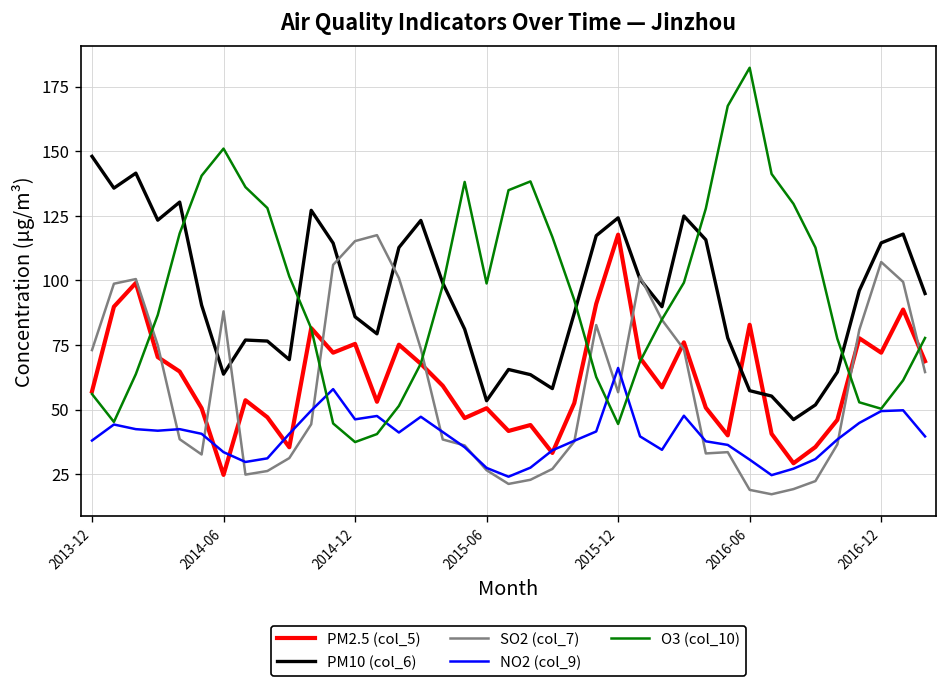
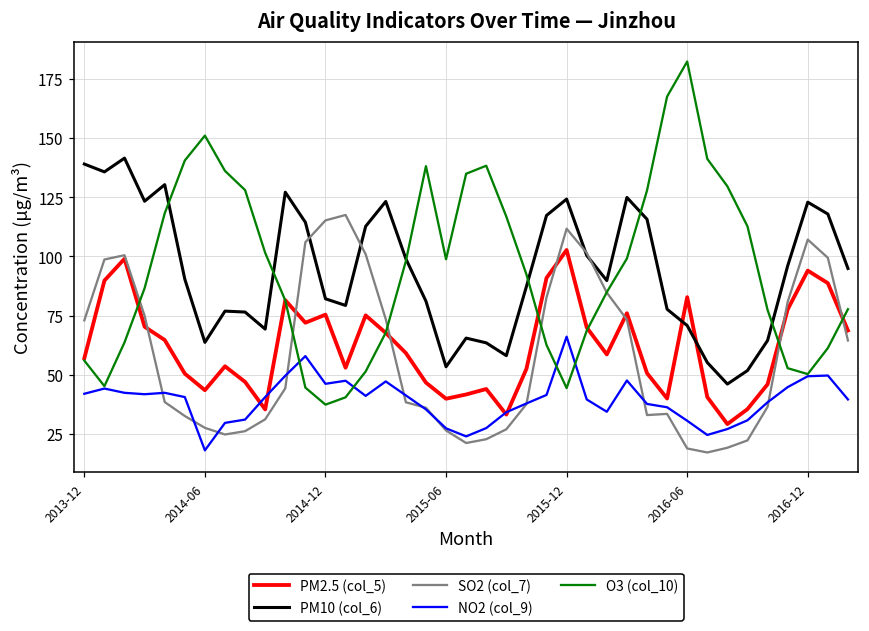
  {
    "PM2.5 (col_5)": {
-     "2014-06": 25,
+     "2014-06": 44,
      "2014-12": 75,
-     "2015-06": 51,
-     "2015-12": 118,
+     "2015-06": 40,
+     "2015-12": 103,
      "2016-06": 83,
-     "2016-12": 72
+     "2016-12": 94
    },
    "PM10 (col_6)": {
-     "2013-12": 148,
+     "2013-12": 139,
      "2014-06": 64,
-     "2014-12": 86,
+     "2014-12": 82,
      "2015-06": 53,
      "2015-12": 124,
-     "2016-06": 57,
-     "2016-12": 115
+     "2016-06": 71,
+     "2016-12": 123
    },
    "SO2 (col_7)": {
      "2013-12": 73,
-     "2014-06": 88,
+     "2014-06": 28,
      "2014-12": 115,
-     "2015-12": 57,
+     "2015-12": 112,
      "2016-06": 19,
      "2016-12": 107
    },
    "NO2 (col_9)": {
-     "2013-12": 38,
-     "2014-06": 34,
+     "2013-12": 42,
+     "2014-06": 18,
      "2014-12": 46,
      "2015-12": 66,
      "2016-06": 31
    },
    "O3 (col_10)": {
      "2014-06": 151,
      "2014-12": 37,
      "2015-06": 99,
      "2015-12": 44,
      "2016-06": 182
    }
  }
